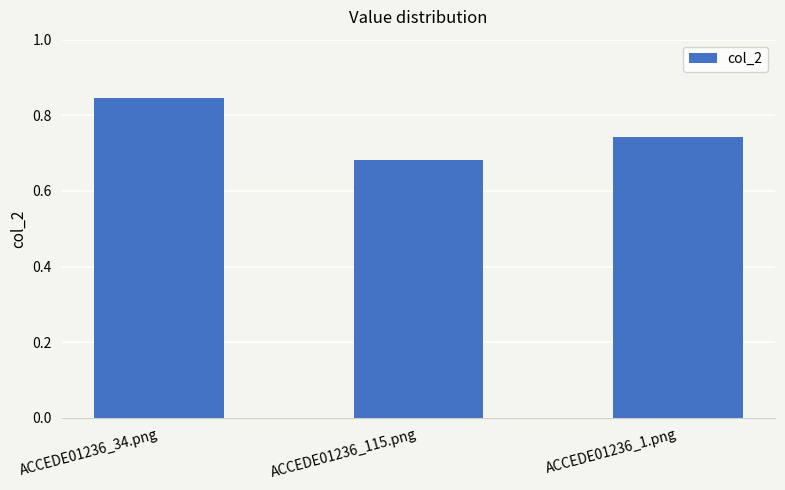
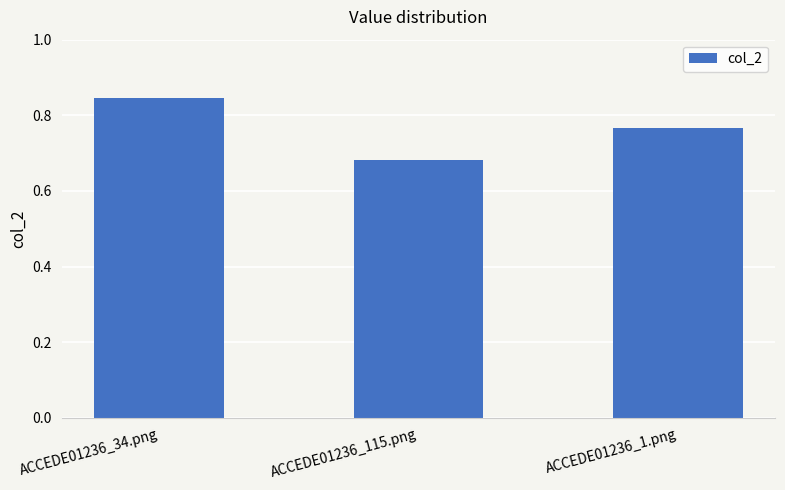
  {
    "ACCEDE01236_34.png": 0.84,
    "ACCEDE01236_115.png": 0.68,
-   "ACCEDE01236_1.png": 0.74
+   "ACCEDE01236_1.png": 0.77
  }
